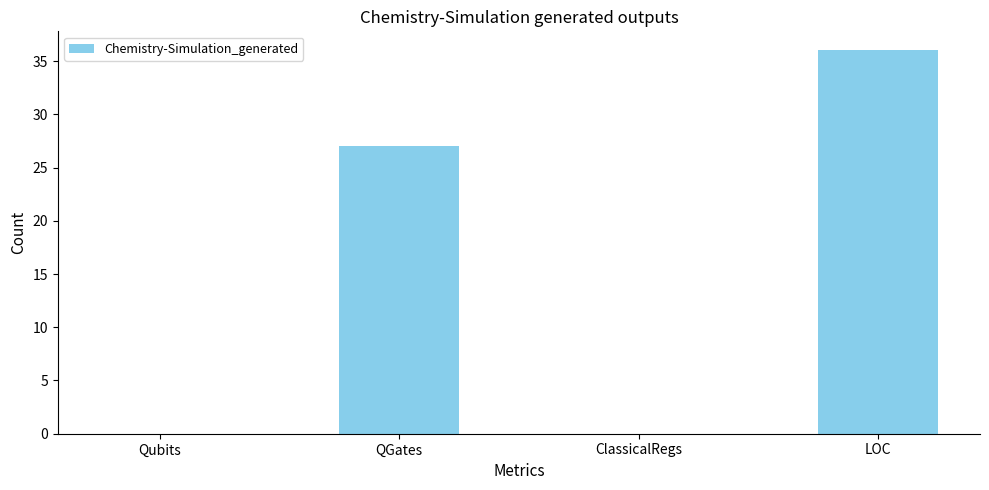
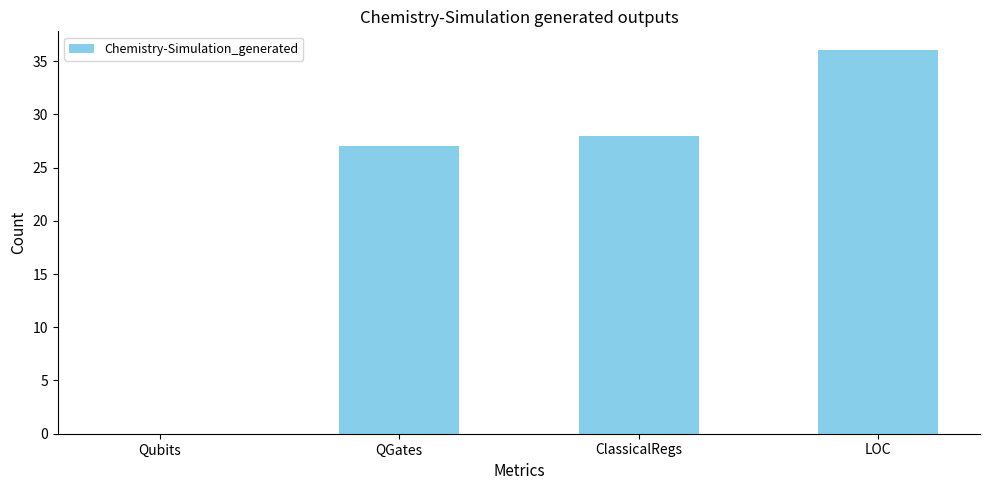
  {
    "Qubits": 0,
    "QGates": 27,
-   "ClassicalRegs": 0,
+   "ClassicalRegs": 28,
    "LOC": 36
  }
